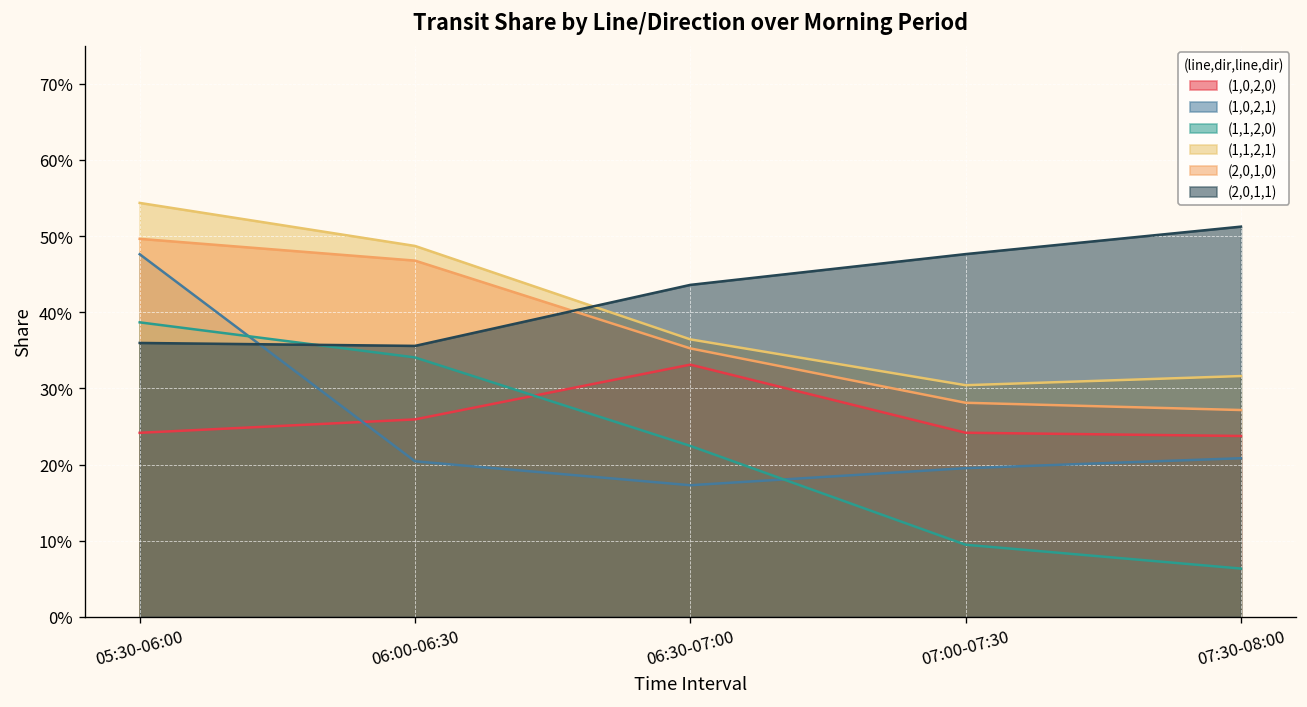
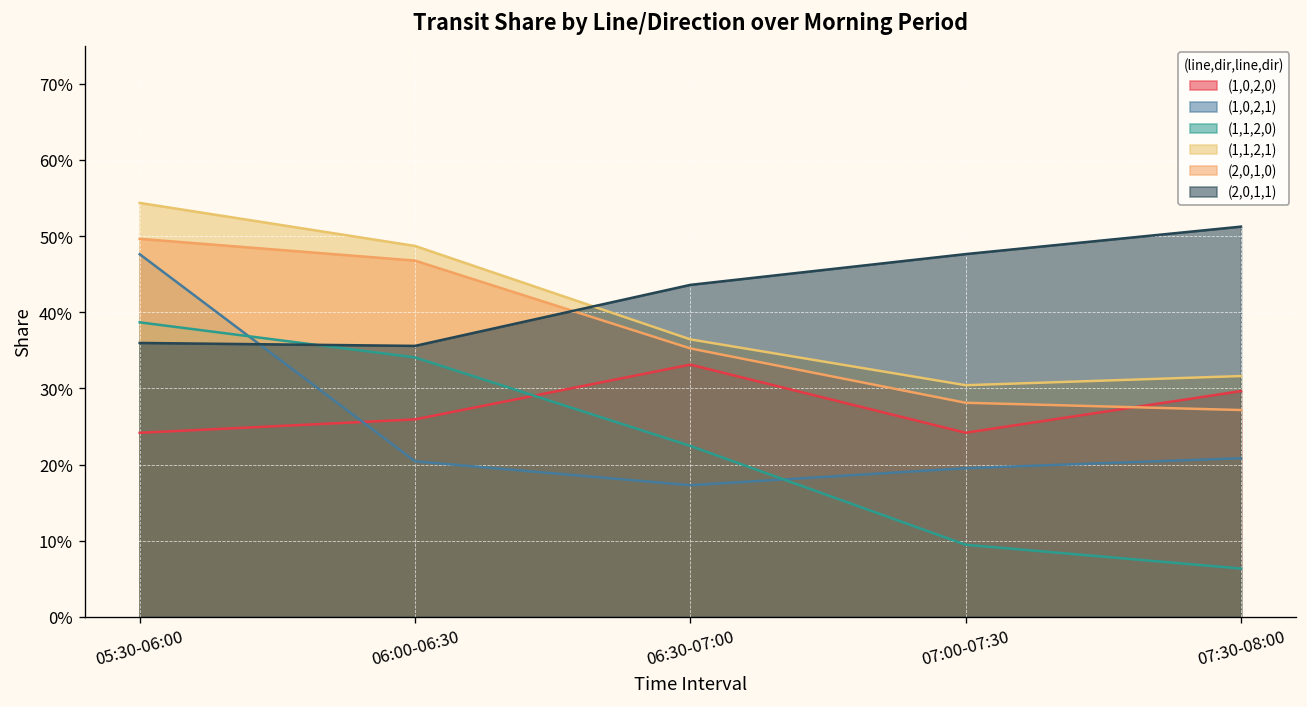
  {
    "(1,0,2,0)": {
      "05:30-06:00": "24%",
      "06:00-06:30": "26%",
      "06:30-07:00": "33%",
      "07:00-07:30": "24%",
-     "07:30-08:00": "24%"
+     "07:30-08:00": "30%"
    },
    "(2,0,1,1)": {
      "05:30-06:00": "36%",
      "06:00-06:30": "36%",
      "06:30-07:00": "44%",
      "07:00-07:30": "48%",
      "07:30-08:00": "51%"
    }
  }
